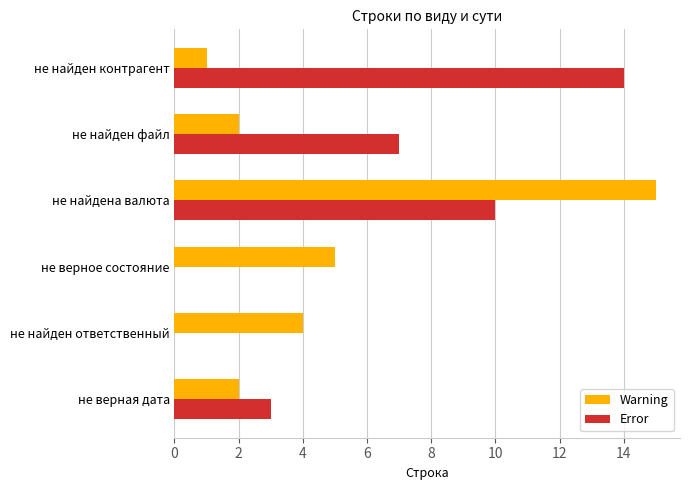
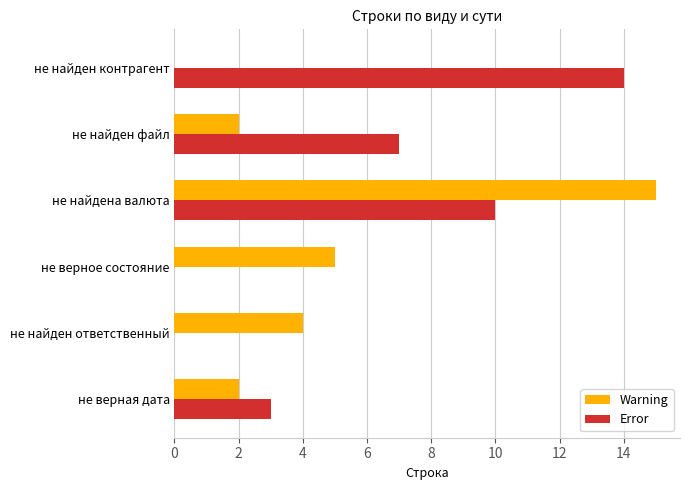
  {
    "Warning": {
-     "не найден контрагент": 1,
+     "не найден контрагент": 0,
      "не найден файл": 2,
      "не найдена валюта": 15,
      "не верное состояние": 5,
      "не найден ответственный": 4,
      "не верная дата": 2
    },
    "Error": {
      "не найден контрагент": 14,
      "не найден файл": 7,
      "не найдена валюта": 10,
      "не верное состояние": 0,
      "не найден ответственный": 0,
      "не верная дата": 3
    }
  }
